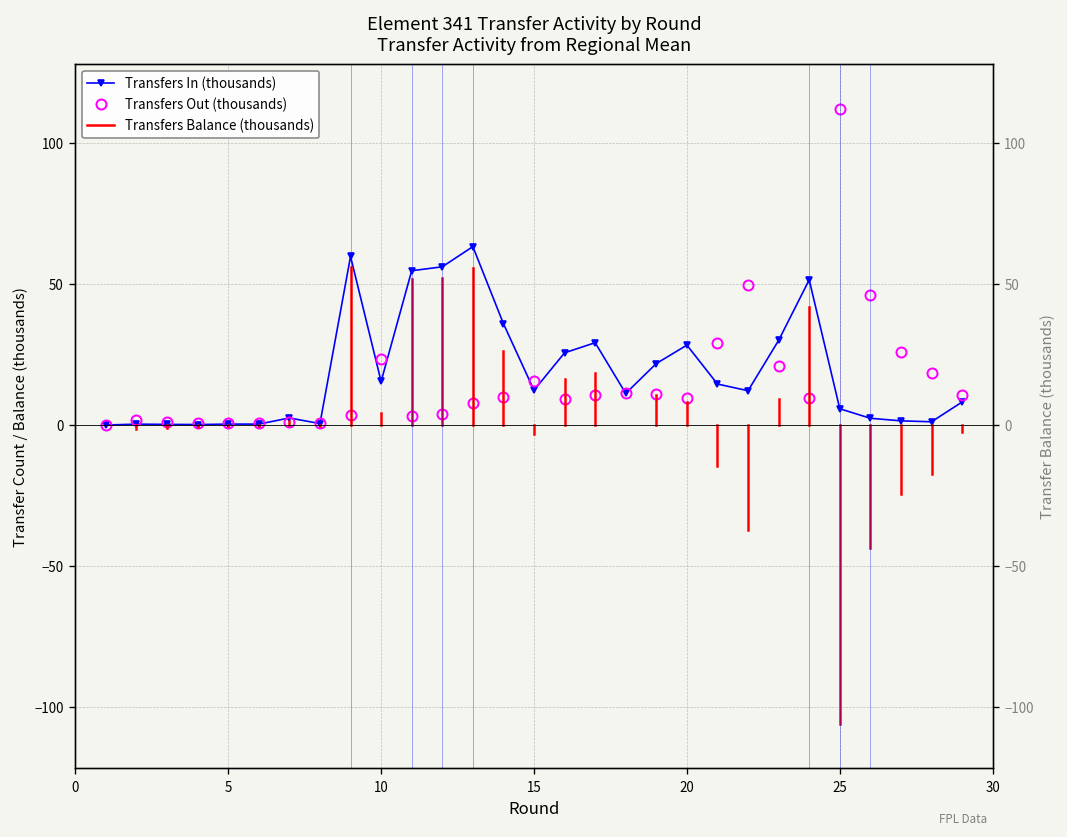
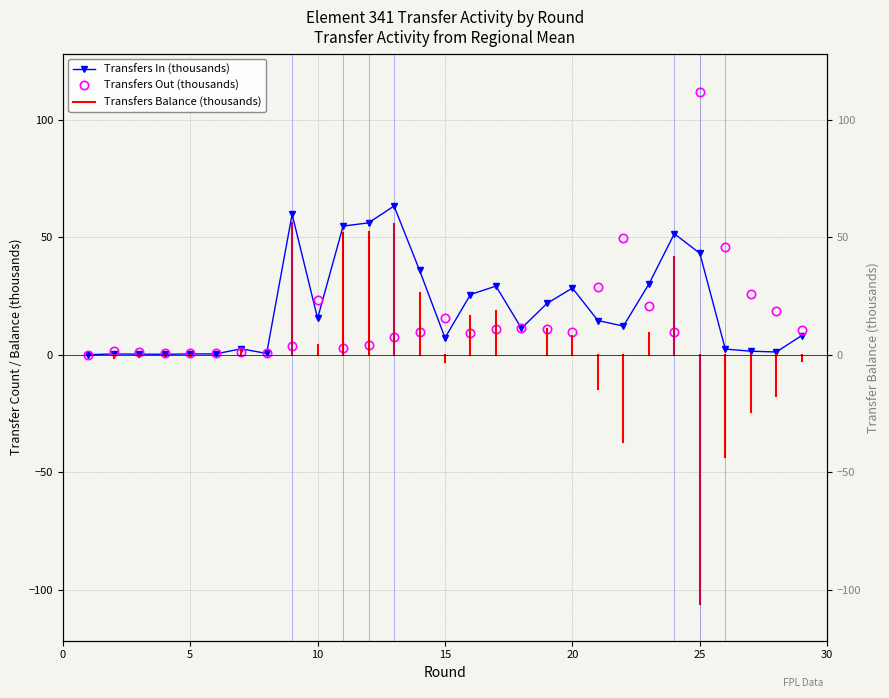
  {
    "Transfers In (thousands)": {
      "10": 15,
-     "15": 12,
+     "15": 7,
      "20": 28,
-     "25": 6
+     "25": 43
    },
    "Transfers Out (thousands)": {
      "10": 23,
      "15": 15,
      "20": 9,
      "25": 112
    }
  }
